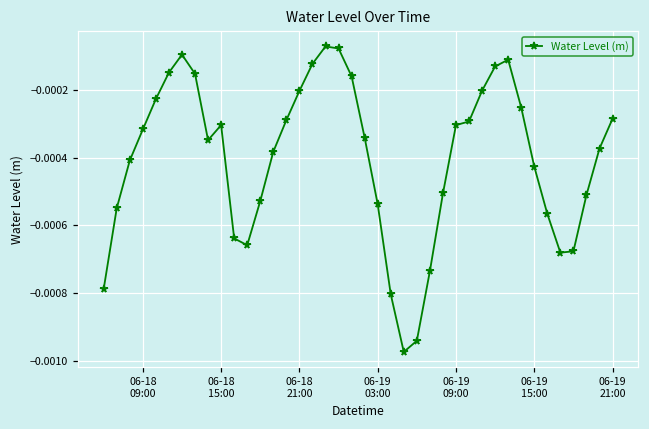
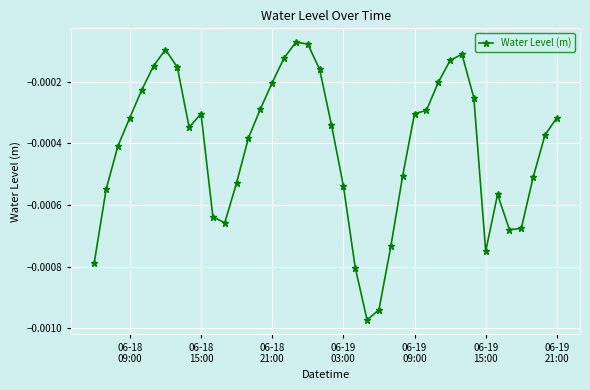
  {
    "06-18 09:00": -0.00032,
    "06-18 15:00": -0.00030,
    "06-18 21:00": -0.00020,
    "06-19 03:00": -0.00054,
    "06-19 09:00": -0.00030,
-   "06-19 15:00": -0.00043,
-   "06-19 21:00": -0.00029
+   "06-19 15:00": -0.00075,
+   "06-19 21:00": -0.00032
  }
